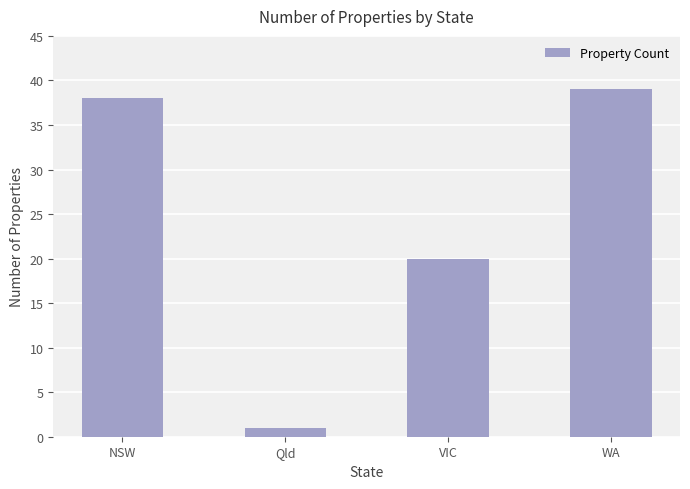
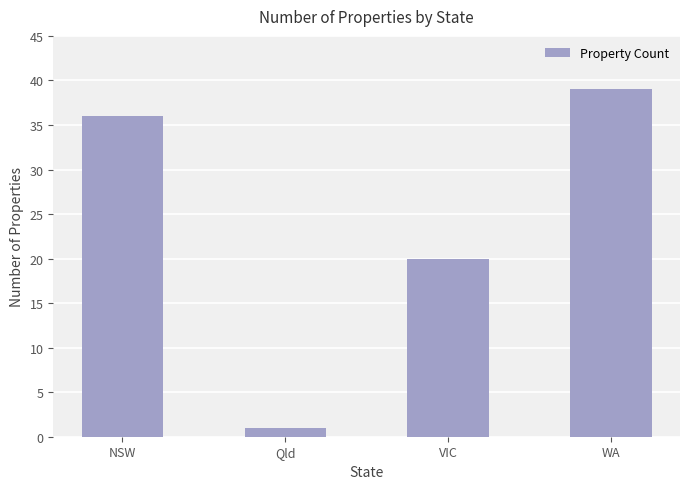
  {
-   "NSW": 38,
+   "NSW": 36,
    "Qld": 1,
    "VIC": 20,
    "WA": 39
  }
